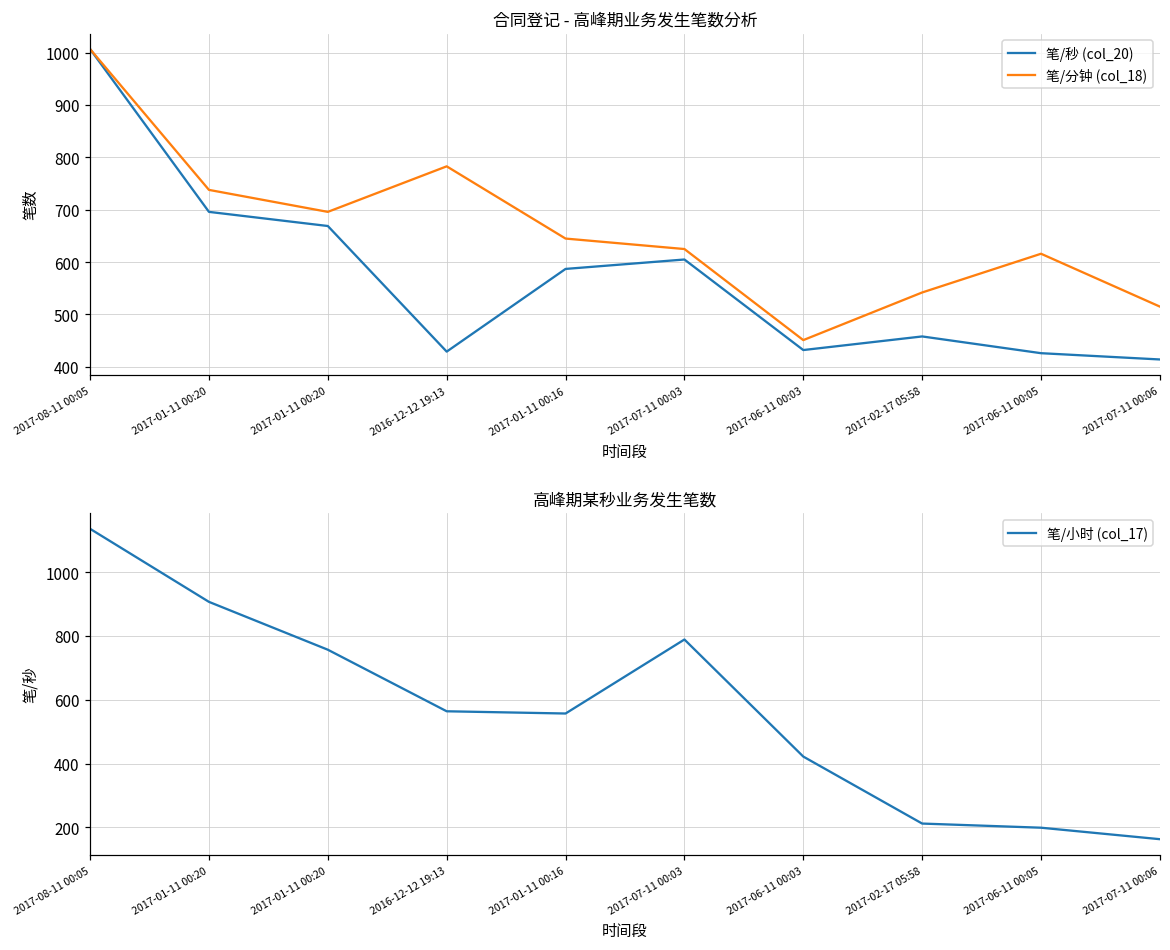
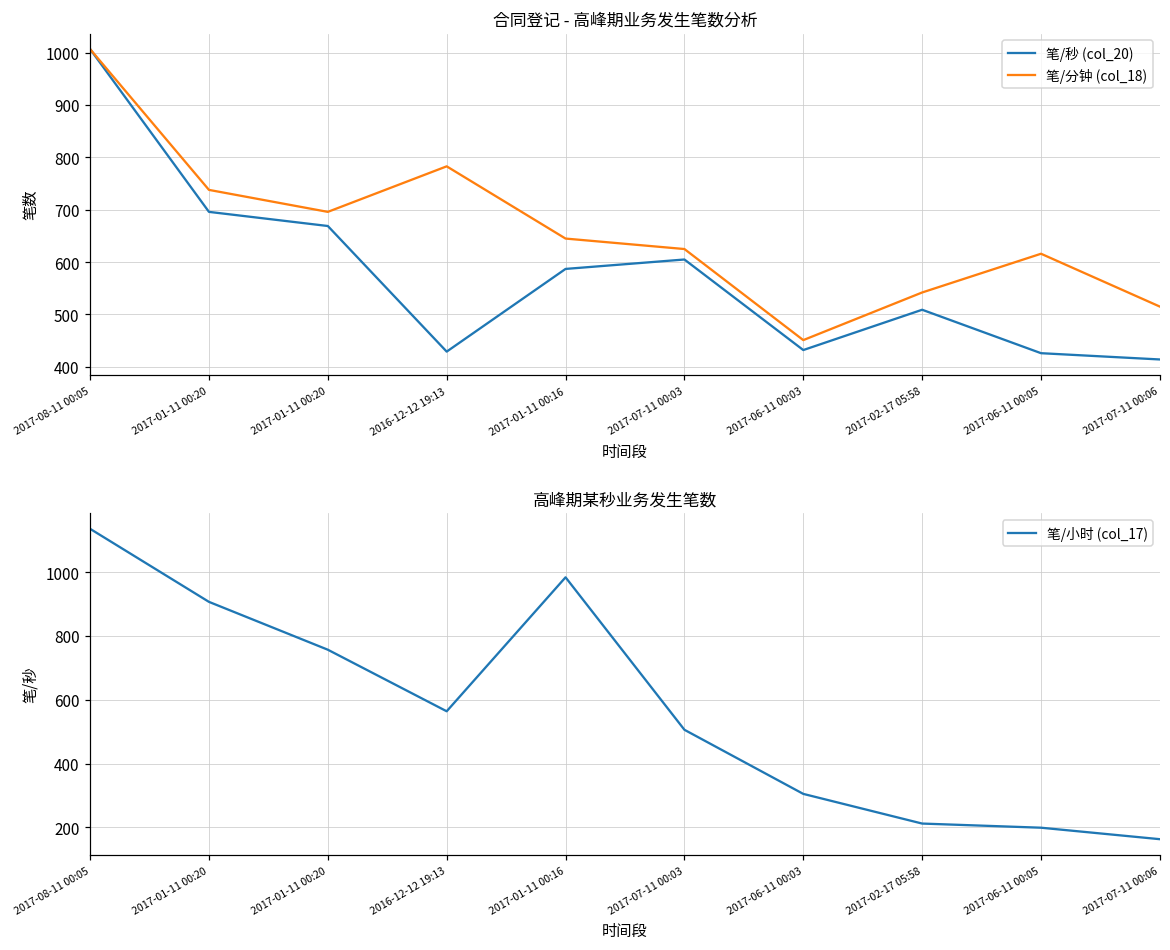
  {
    "合同登记 - 高峰期业务发生笔数分析": {
      "笔/秒 (col_20)": {
        "2016-12-12 19:13": 430,
        "2017-01-11 00:16": 590,
        "2017-07-11 00:03": 610,
        "2017-06-11 00:03": 430,
-       "2017-02-17 05:58": 460,
+       "2017-02-17 05:58": 510,
        "2017-06-11 00:05": 430,
        "2017-07-11 00:06": 410
      },
      "笔/分钟 (col_18)": {
        "2016-12-12 19:13": 780,
        "2017-01-11 00:16": 650,
        "2017-07-11 00:03": 630,
        "2017-06-11 00:03": 450,
        "2017-02-17 05:58": 540,
        "2017-06-11 00:05": 620,
        "2017-07-11 00:06": 520
      }
    },
    "高峰期某秒业务发生笔数": {
      "2017-08-11 00:05": 1140,
      "2016-12-12 19:13": 560,
-     "2017-01-11 00:16": 560,
-     "2017-07-11 00:03": 790,
-     "2017-06-11 00:03": 420,
+     "2017-01-11 00:16": 980,
+     "2017-07-11 00:03": 510,
+     "2017-06-11 00:03": 310,
      "2017-02-17 05:58": 210,
      "2017-06-11 00:05": 200,
      "2017-07-11 00:06": 160
    }
  }
